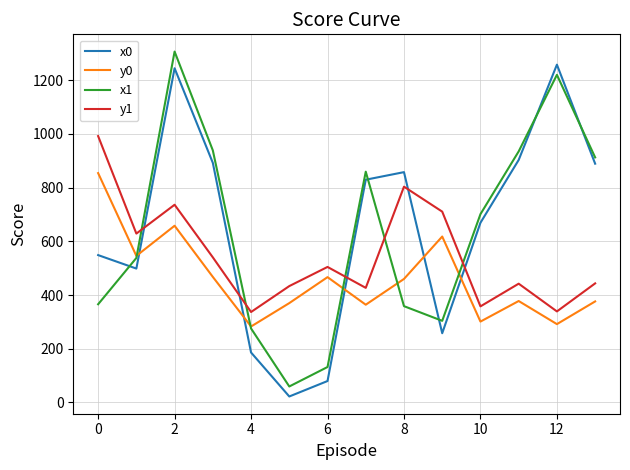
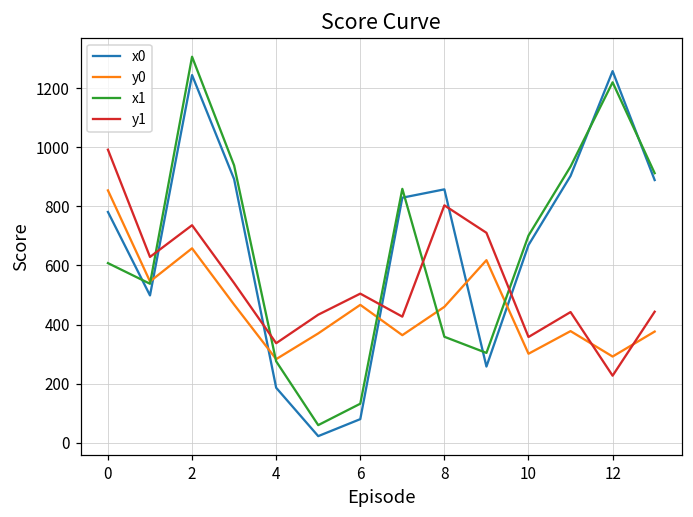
  {
    "x0": {
-     "0": 550,
+     "0": 780,
      "2": 1240,
      "4": 190,
      "6": 80,
      "8": 860,
      "10": 670,
      "12": 1260
    },
    "y0": {
      "0": 850,
      "2": 660,
      "6": 470,
      "8": 460,
      "10": 300,
      "12": 290
    },
    "x1": {
-     "0": 370,
+     "0": 610,
      "2": 1310,
      "6": 130,
      "8": 360,
      "10": 700,
      "12": 1220
    },
    "y1": {
      "0": 990,
      "2": 740,
      "4": 340,
      "6": 500,
      "8": 800,
      "10": 360,
-     "12": 340
+     "12": 230
    }
  }
